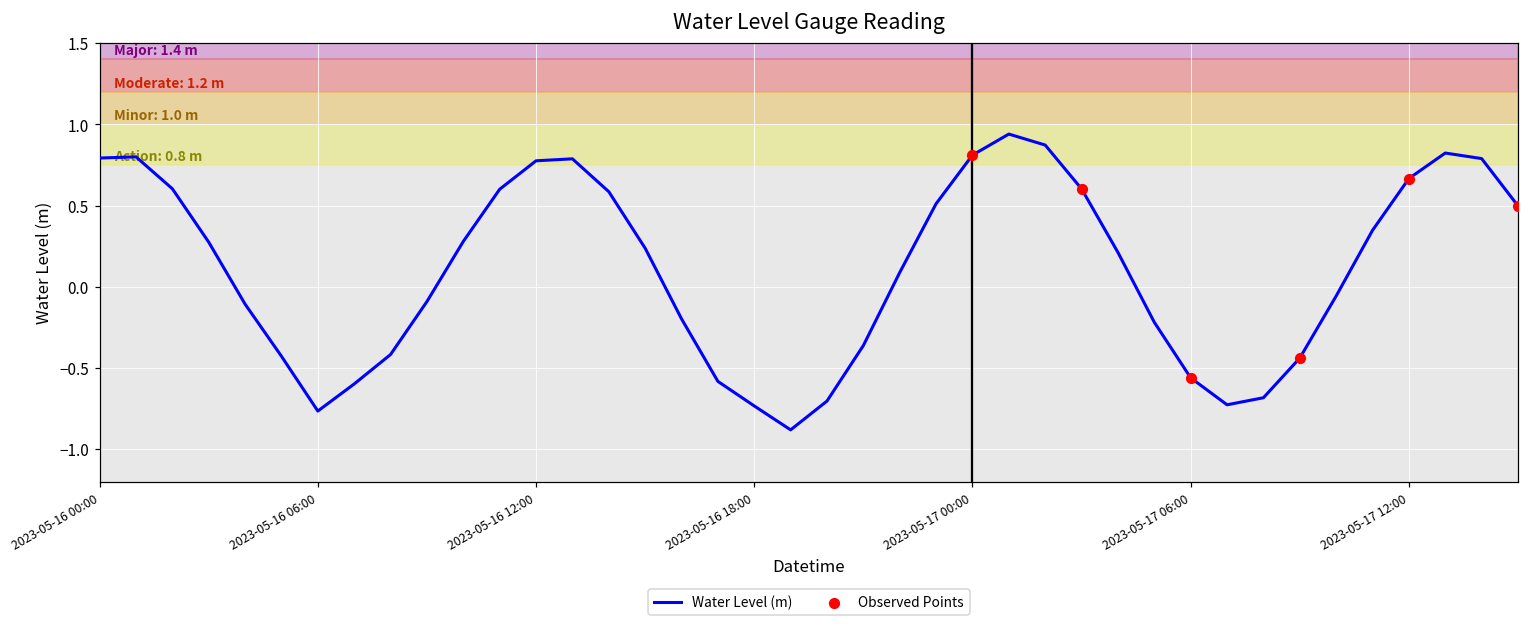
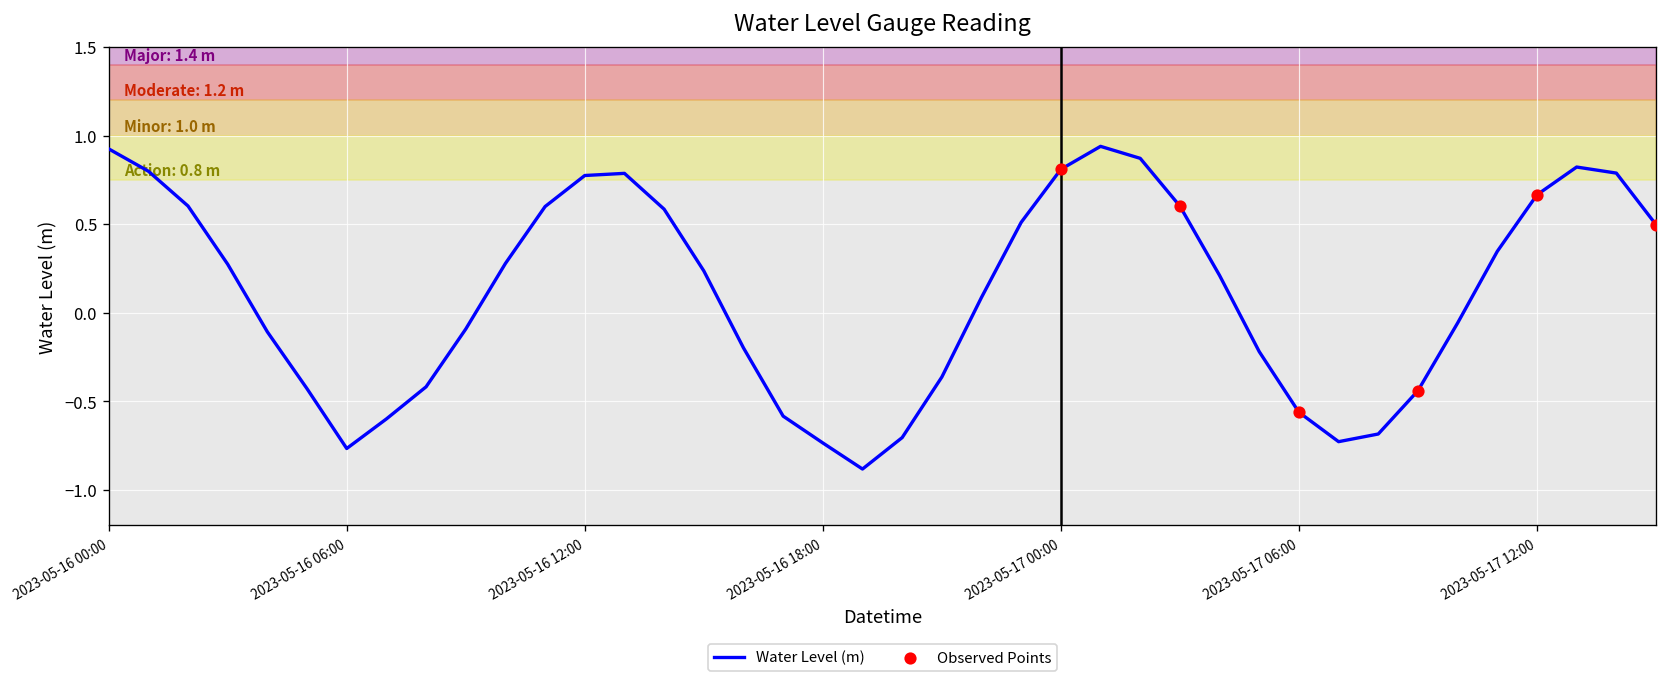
  {
    "Water Level (m)": {
-     "2023-05-16 00:00": 0.79,
+     "2023-05-16 00:00": 0.93,
      "2023-05-16 06:00": -0.77,
      "2023-05-16 12:00": 0.78,
      "2023-05-16 18:00": -0.73
    }
  }
